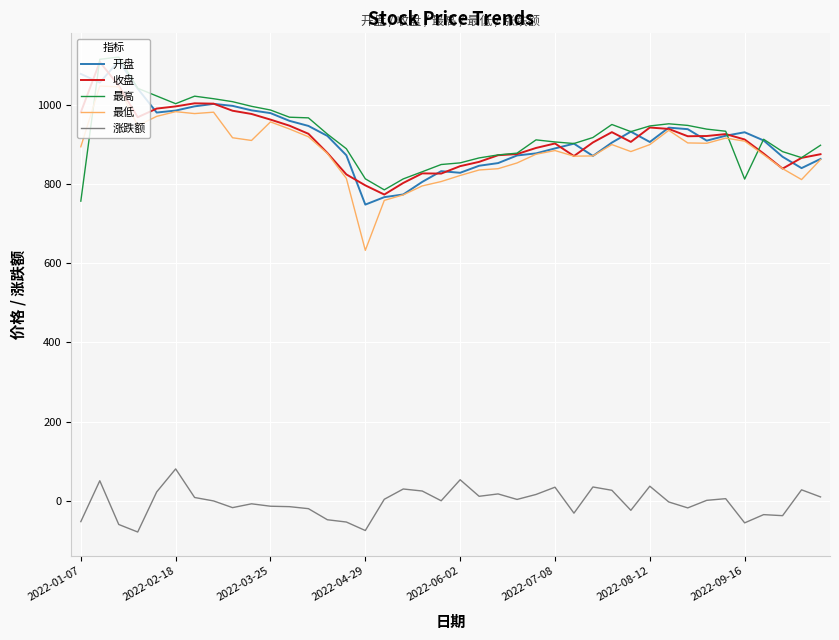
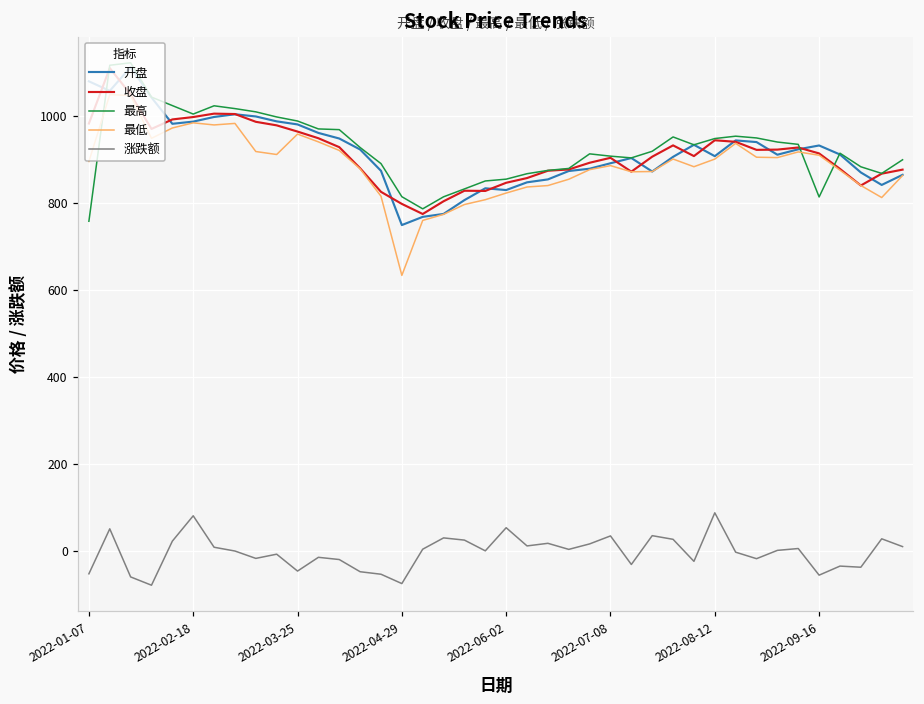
  {
    "开盘": {
      "2022-03-25": 980,
      "2022-04-29": 750,
      "2022-06-02": 830,
      "2022-08-12": 910,
      "2022-09-16": 930
    },
    "收盘": {
      "2022-02-18": 1000,
      "2022-04-29": 800,
      "2022-06-02": 850
    },
    "最高": {
      "2022-01-07": 760,
      "2022-02-18": 1000,
      "2022-03-25": 990,
      "2022-04-29": 810,
      "2022-06-02": 850,
      "2022-09-16": 810
    },
    "最低": {
      "2022-01-07": 900,
      "2022-04-29": 630,
      "2022-06-02": 820,
      "2022-08-12": 900
    },
    "涨跌额": {
      "2022-01-07": -50,
      "2022-02-18": 80,
-     "2022-03-25": -10,
+     "2022-03-25": -50,
      "2022-04-29": -80,
      "2022-06-02": 50,
      "2022-07-08": 30,
-     "2022-08-12": 40,
+     "2022-08-12": 90,
      "2022-09-16": -60
    }
  }
